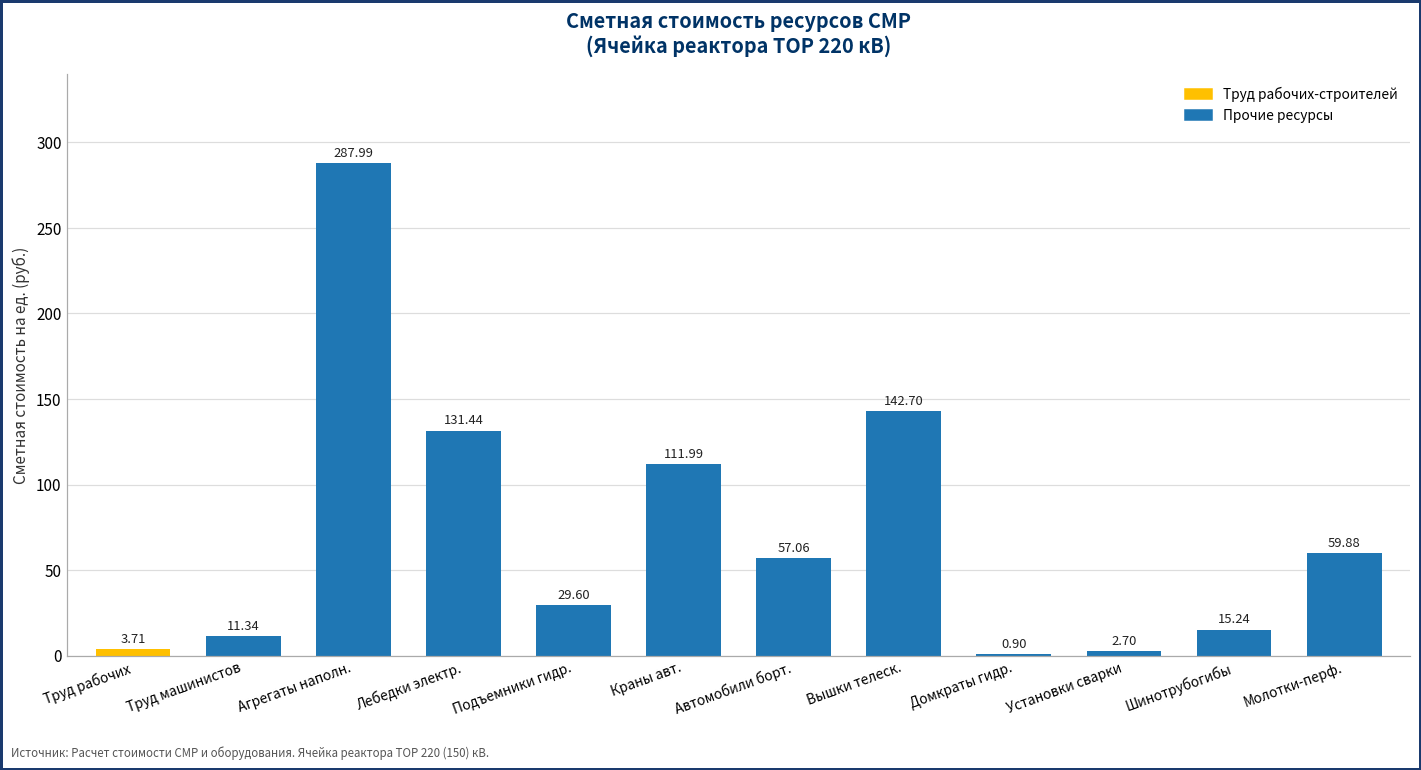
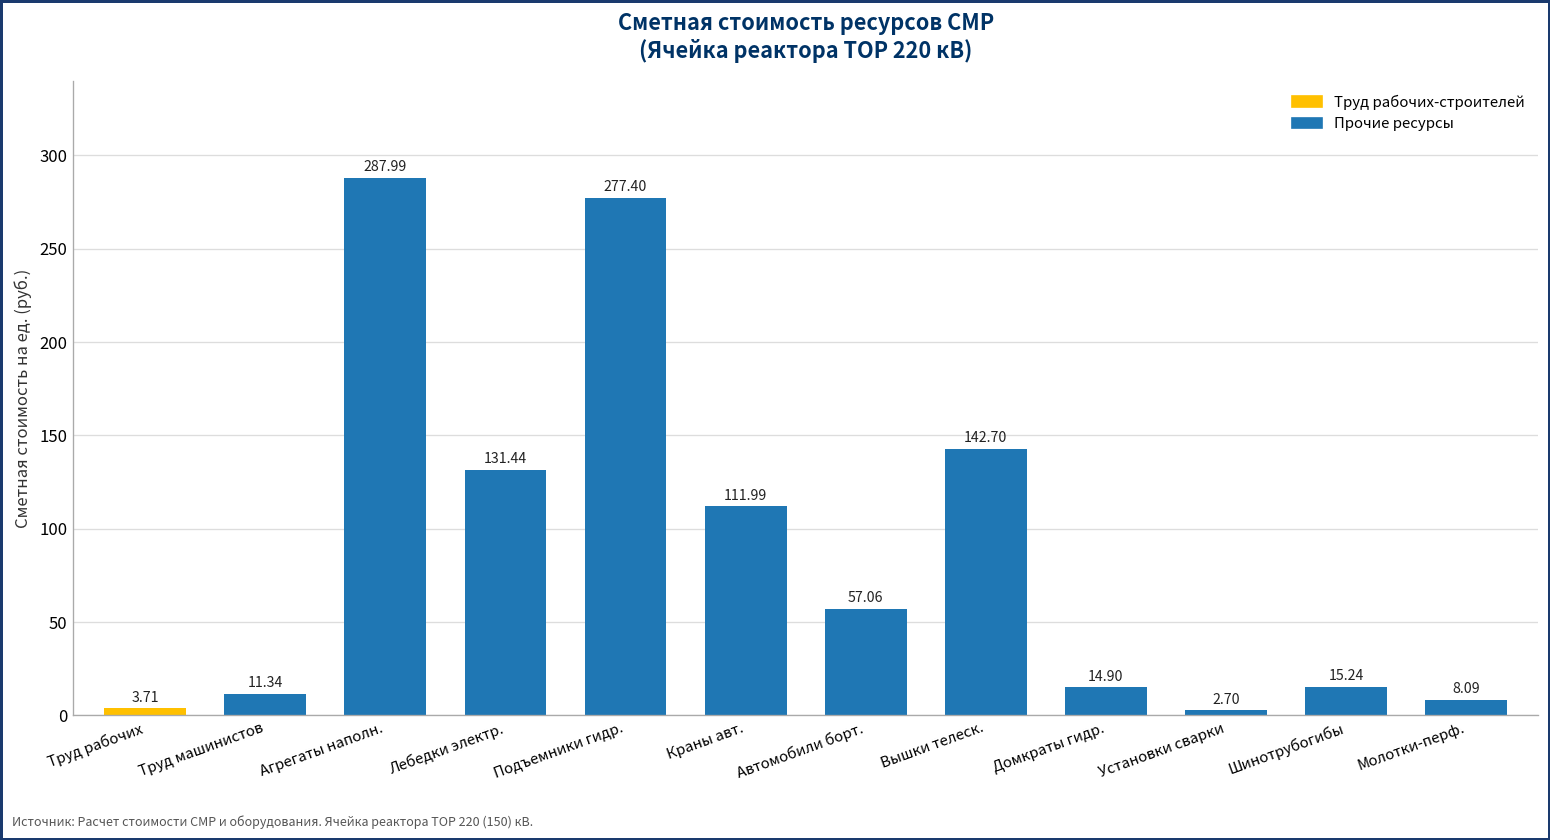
  {
    "Труд рабочих": 3.71,
    "Труд машинистов": 11.34,
    "Агрегаты наполн.": 287.99,
    "Лебедки электр.": 131.44,
-   "Подъемники гидр.": 29.60,
+   "Подъемники гидр.": 277.40,
    "Краны авт.": 111.99,
    "Автомобили борт.": 57.06,
    "Вышки телеск.": 142.70,
-   "Домкраты гидр.": 0.90,
+   "Домкраты гидр.": 14.90,
    "Установки сварки": 2.70,
    "Шинотрубогибы": 15.24,
-   "Молотки-перф.": 59.88
+   "Молотки-перф.": 8.09
  }
